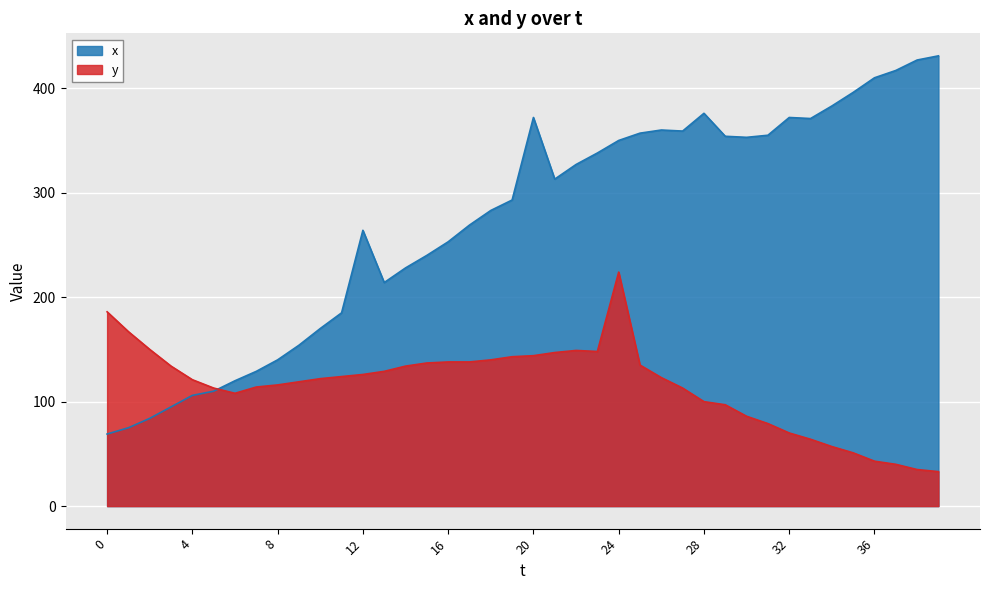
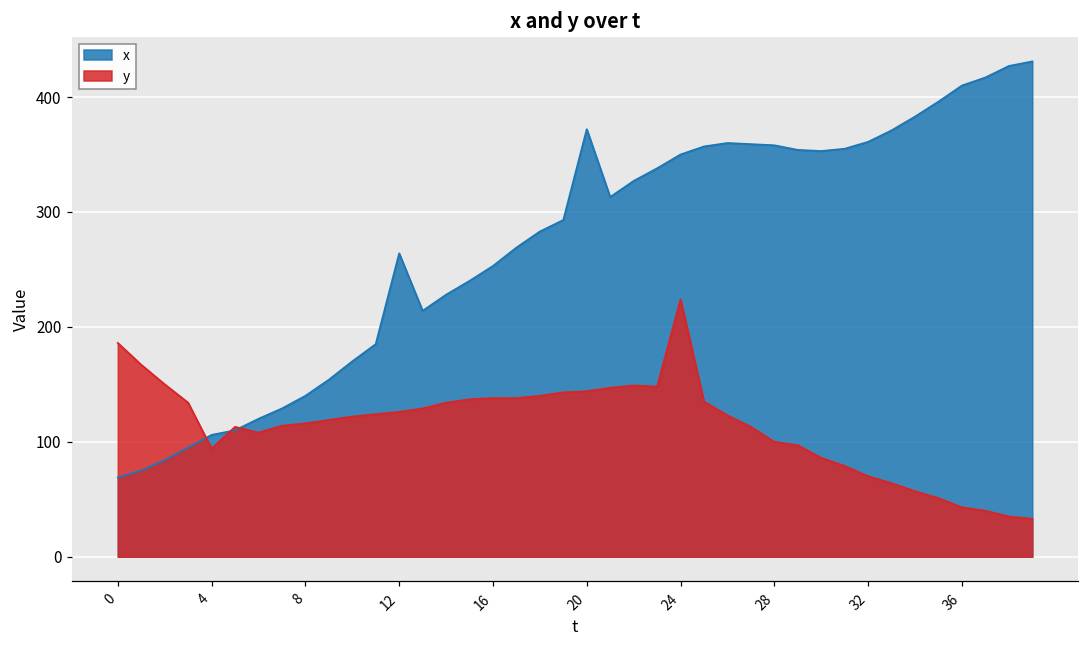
  {
    "x": {
      "0": 69,
      "4": 106,
      "8": 140,
      "12": 264,
      "16": 253,
      "20": 372,
      "24": 350,
-     "28": 376,
-     "32": 372,
+     "28": 358,
+     "32": 361,
      "36": 410
    },
    "y": {
      "0": 186,
-     "4": 121,
+     "4": 94,
      "8": 116,
      "12": 126,
      "16": 138,
      "20": 144,
      "24": 224,
      "28": 100,
      "32": 70,
      "36": 43
    }
  }
